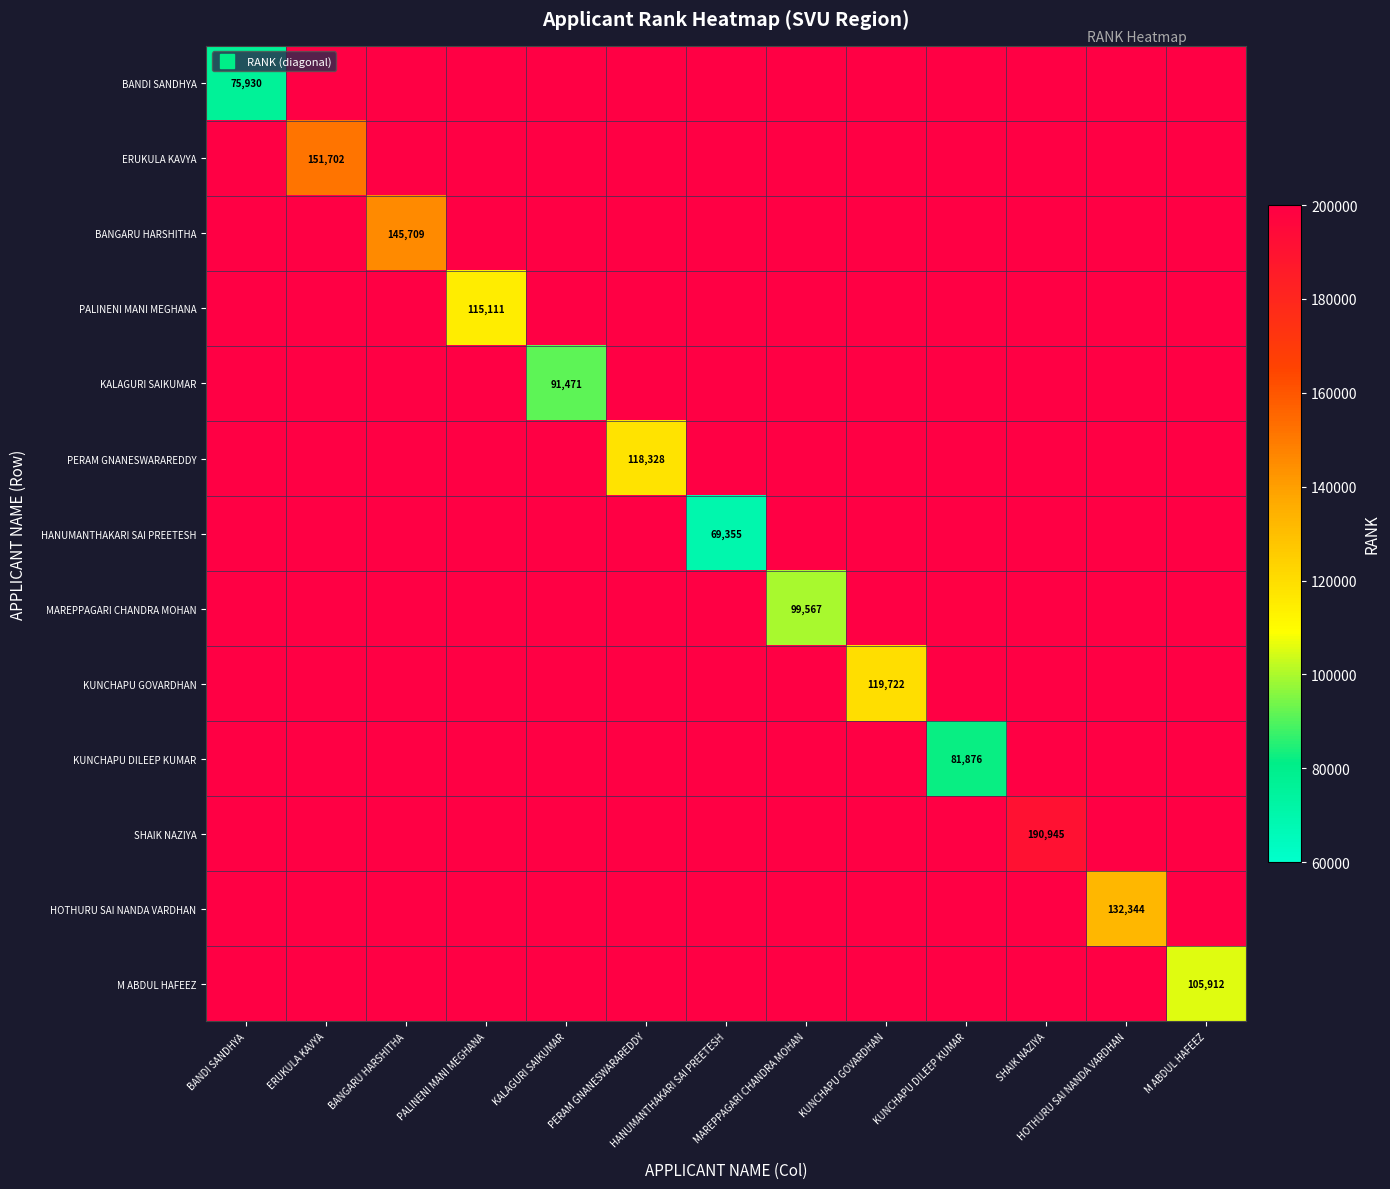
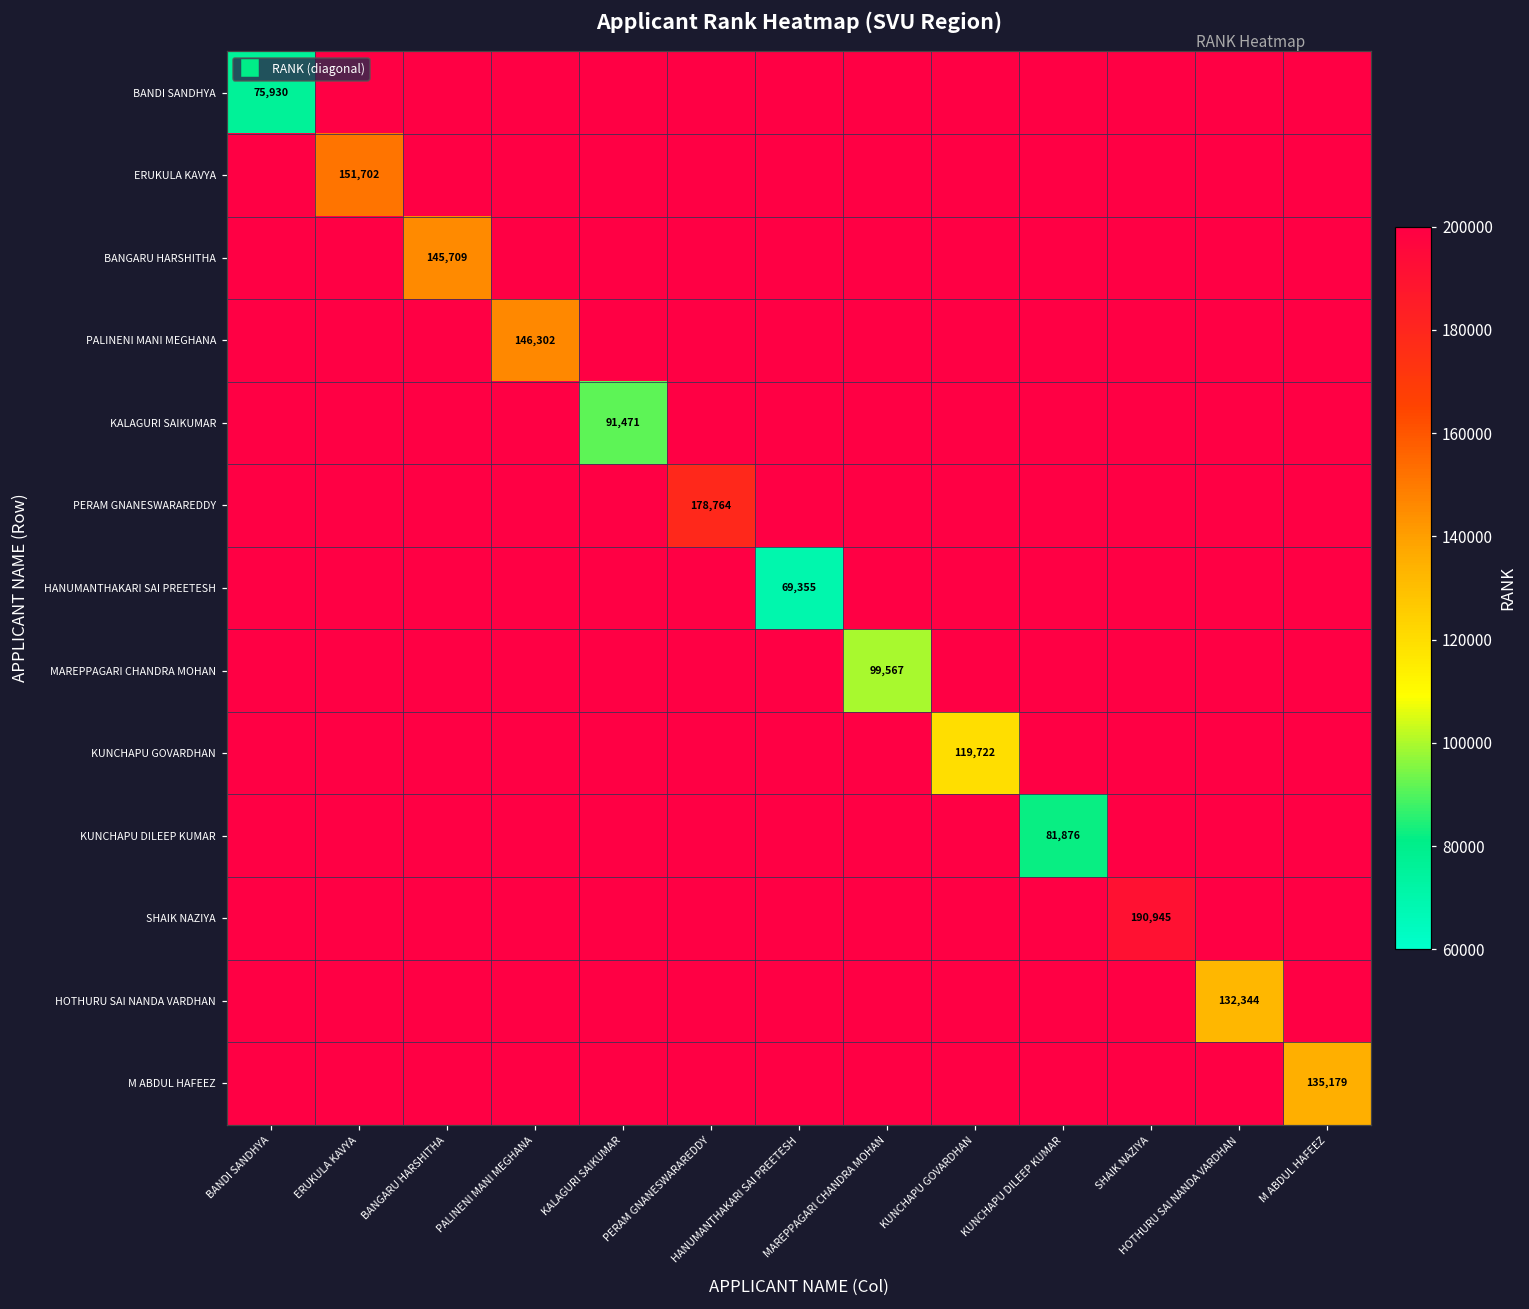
  {
    "BANDI SANDHYA": {
      "BANDI SANDHYA": "75,930"
    },
    "ERUKULA KAVYA": {
      "ERUKULA KAVYA": "151,702"
    },
    "BANGARU HARSHITHA": {
      "BANGARU HARSHITHA": "145,709"
    },
    "PALINENI MANI MEGHANA": {
-     "PALINENI MANI MEGHANA": "115,111"
+     "PALINENI MANI MEGHANA": "146,302"
    },
    "KALAGURI SAIKUMAR": {
      "KALAGURI SAIKUMAR": "91,471"
    },
    "PERAM GNANESWARAREDDY": {
-     "PERAM GNANESWARAREDDY": "118,328"
+     "PERAM GNANESWARAREDDY": "178,764"
    },
    "HANUMANTHAKARI SAI PREETESH": {
      "HANUMANTHAKARI SAI PREETESH": "69,355"
    },
    "MAREPPAGARI CHANDRA MOHAN": {
      "MAREPPAGARI CHANDRA MOHAN": "99,567"
    },
    "KUNCHAPU GOVARDHAN": {
      "KUNCHAPU GOVARDHAN": "119,722"
    },
    "KUNCHAPU DILEEP KUMAR": {
      "KUNCHAPU DILEEP KUMAR": "81,876"
    },
    "SHAIK NAZIYA": {
      "SHAIK NAZIYA": "190,945"
    },
    "HOTHURU SAI NANDA VARDHAN": {
      "HOTHURU SAI NANDA VARDHAN": "132,344"
    },
    "M ABDUL HAFEEZ": {
-     "M ABDUL HAFEEZ": "105,912"
+     "M ABDUL HAFEEZ": "135,179"
    }
  }
